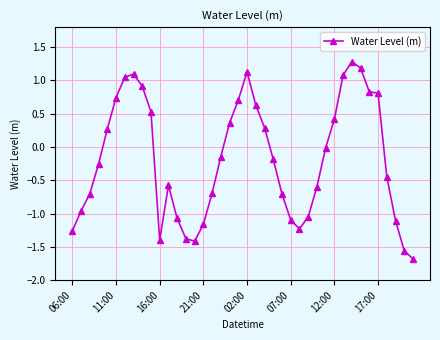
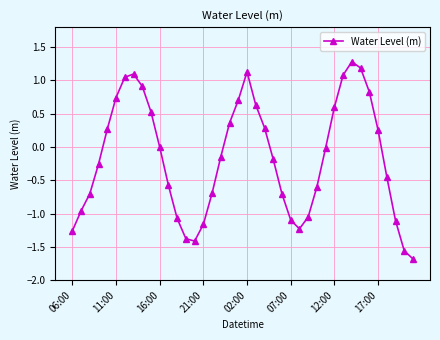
  {
    "06:00": -1.3,
    "11:00": 0.7,
-   "16:00": -1.4,
+   "16:00": 0.0,
    "21:00": -1.2,
    "02:00": 1.1,
    "07:00": -1.1,
-   "12:00": 0.4,
-   "17:00": 0.8
+   "12:00": 0.6,
+   "17:00": 0.3
  }
